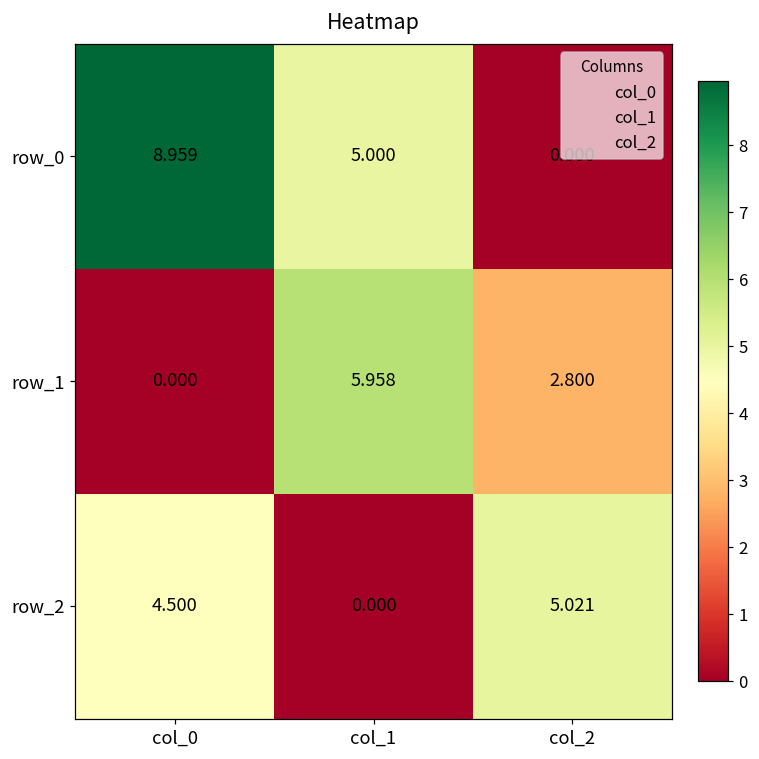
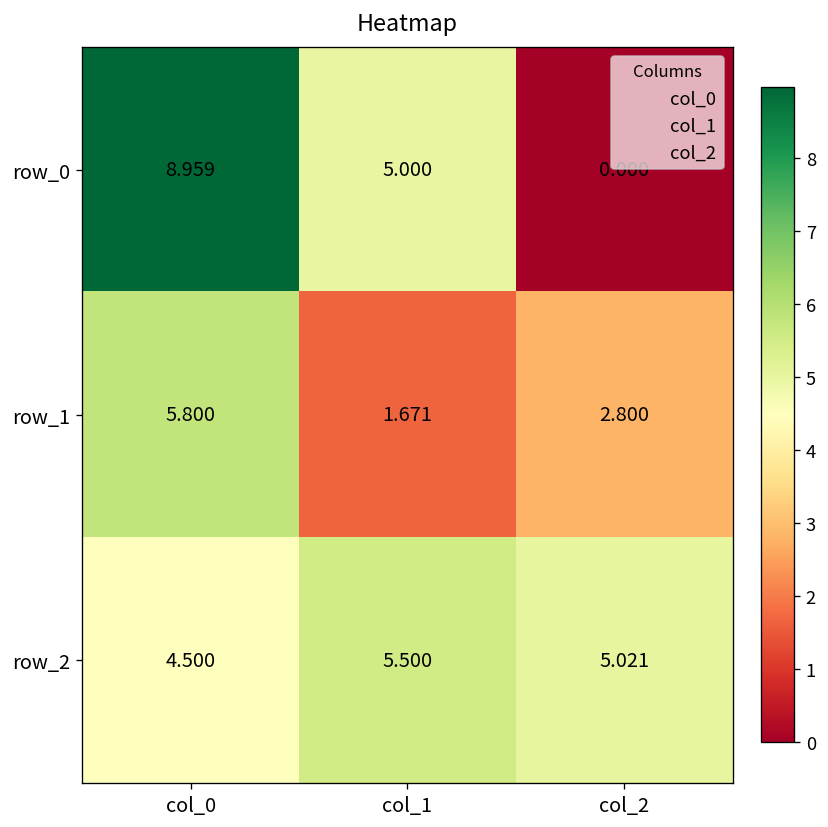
  {
    "row_0": {
      "col_0": 8.959,
      "col_1": 5.000
    },
    "row_1": {
-     "col_0": 0.000,
-     "col_1": 5.958,
+     "col_0": 5.800,
+     "col_1": 1.671,
      "col_2": 2.800
    },
    "row_2": {
      "col_0": 4.500,
-     "col_1": 0.000,
+     "col_1": 5.500,
      "col_2": 5.021
    }
  }
